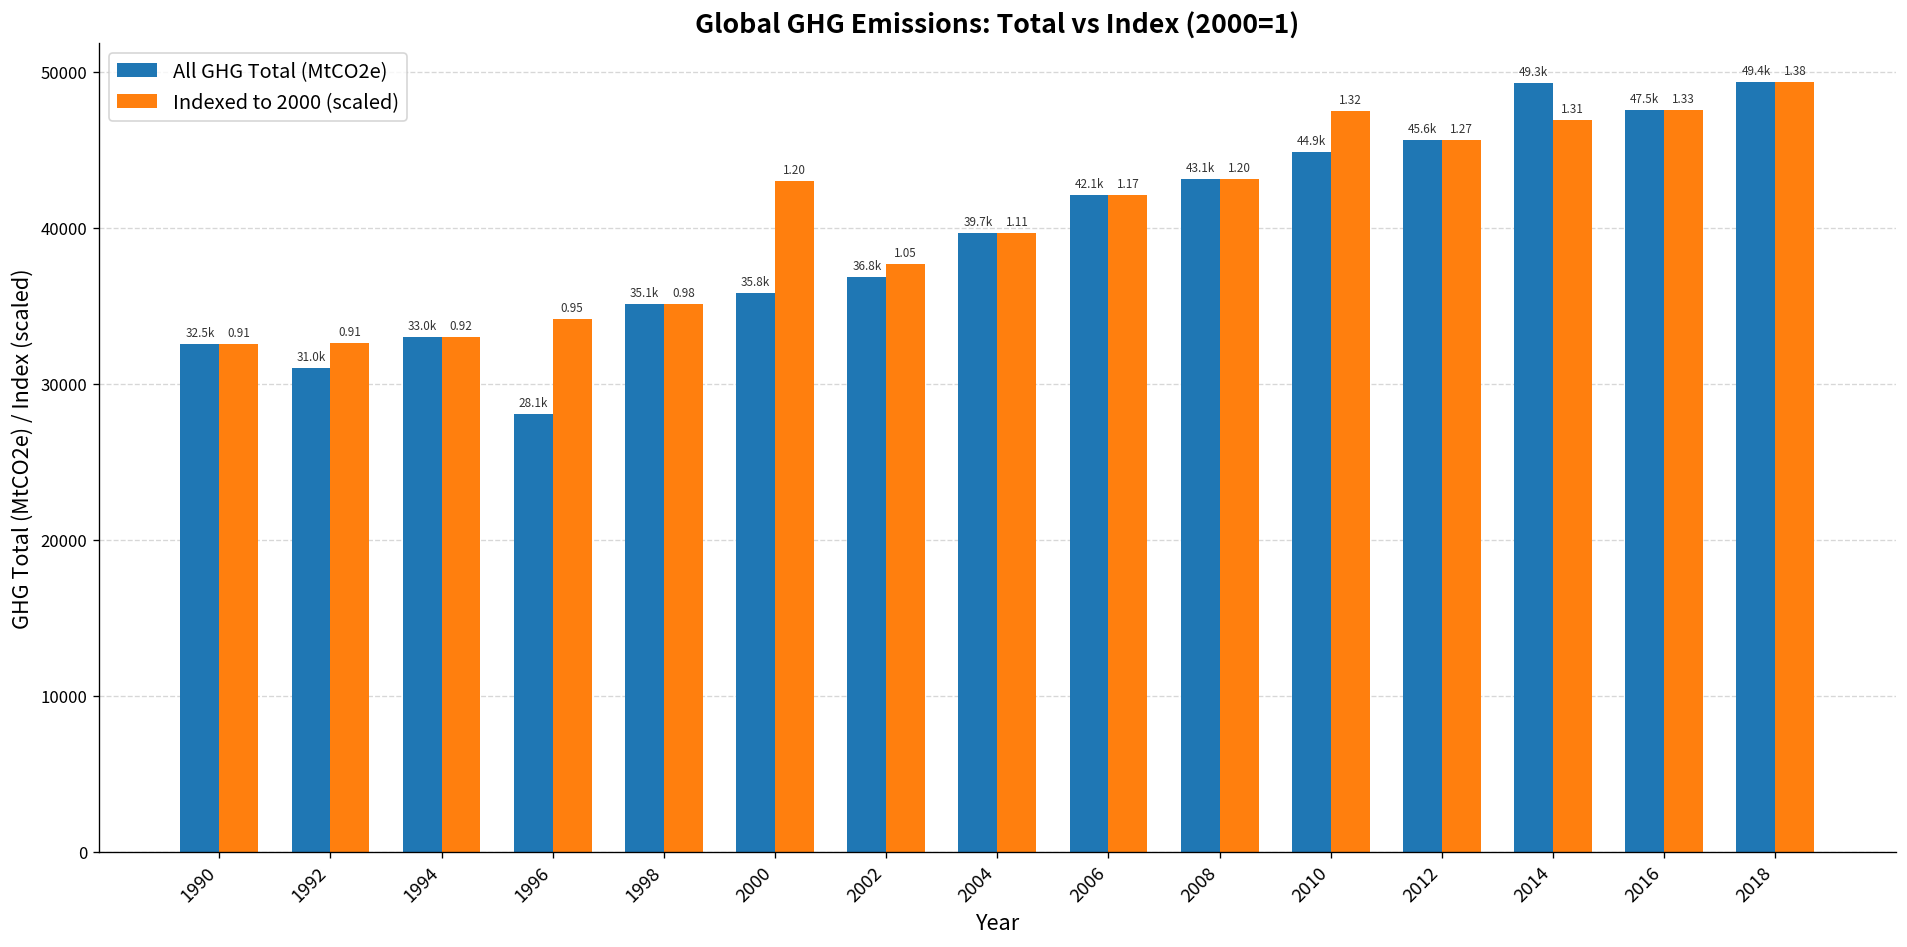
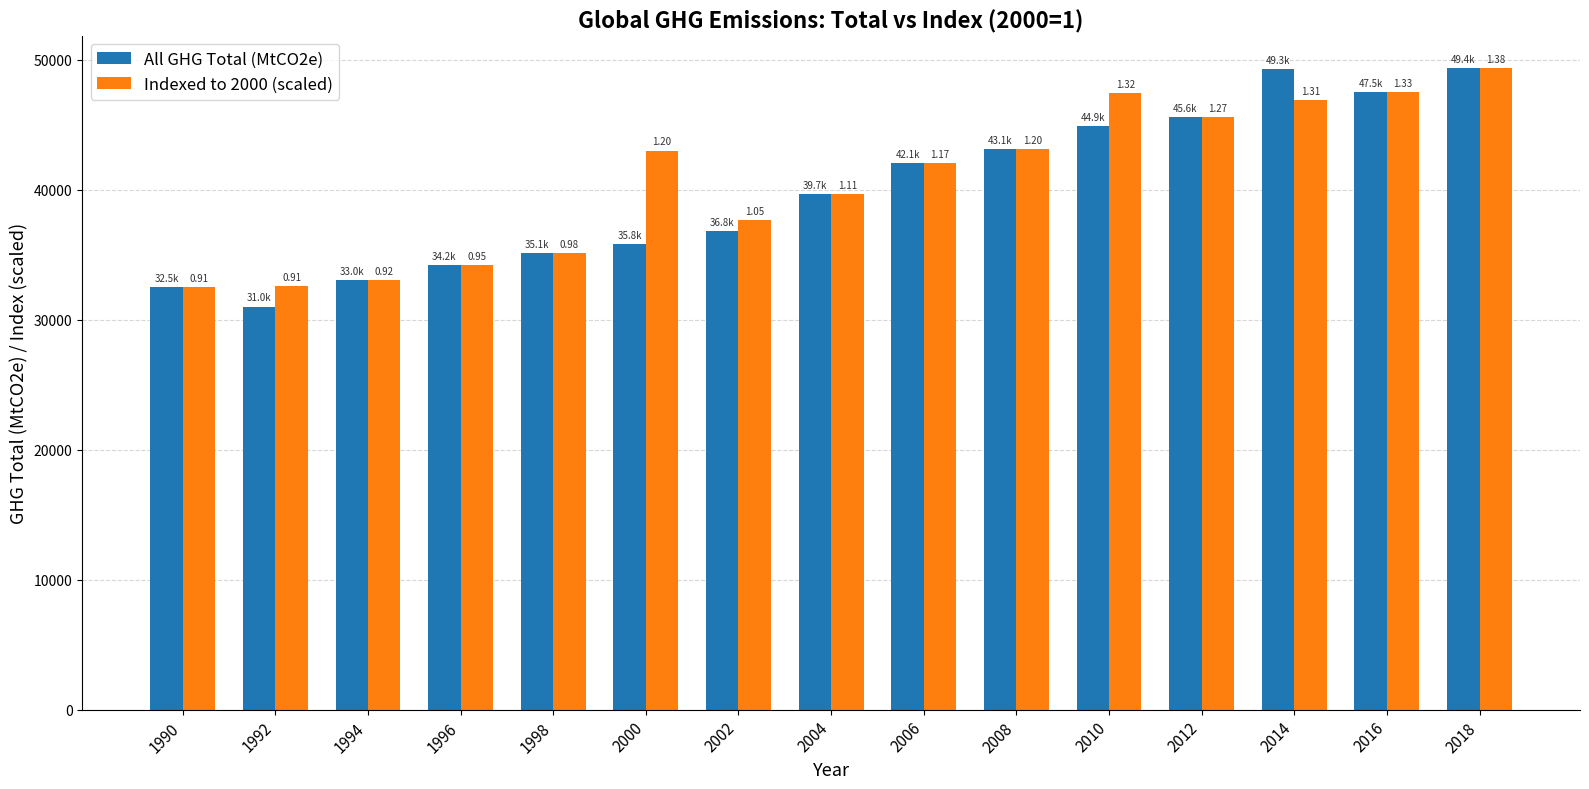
  {
    "All GHG Total (MtCO2e)": {
      "1990": "32.5k",
      "1992": "31.0k",
      "1994": "33.0k",
-     "1996": "28.1k",
+     "1996": "34.2k",
      "1998": "35.1k",
      "2000": "35.8k",
      "2002": "36.8k",
      "2004": "39.7k",
      "2006": "42.1k",
      "2008": "43.1k",
      "2010": "44.9k",
      "2012": "45.6k",
      "2014": "49.3k",
      "2016": "47.5k",
      "2018": "49.4k"
    }
  }
